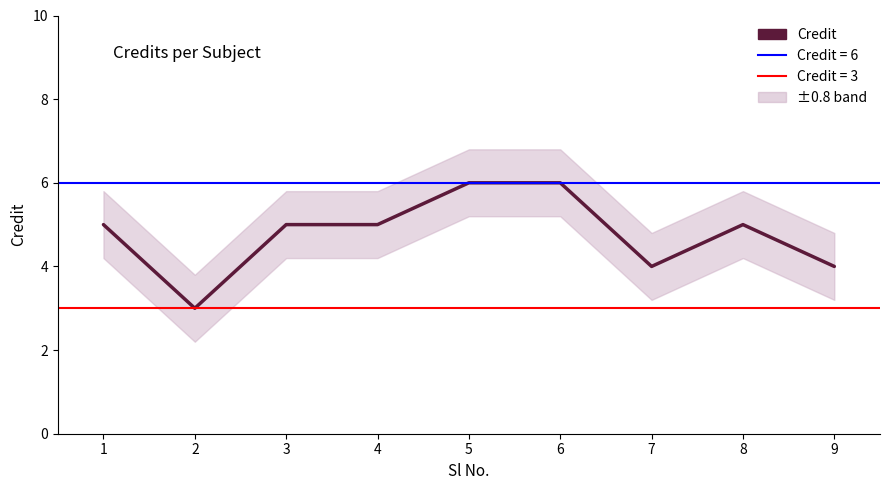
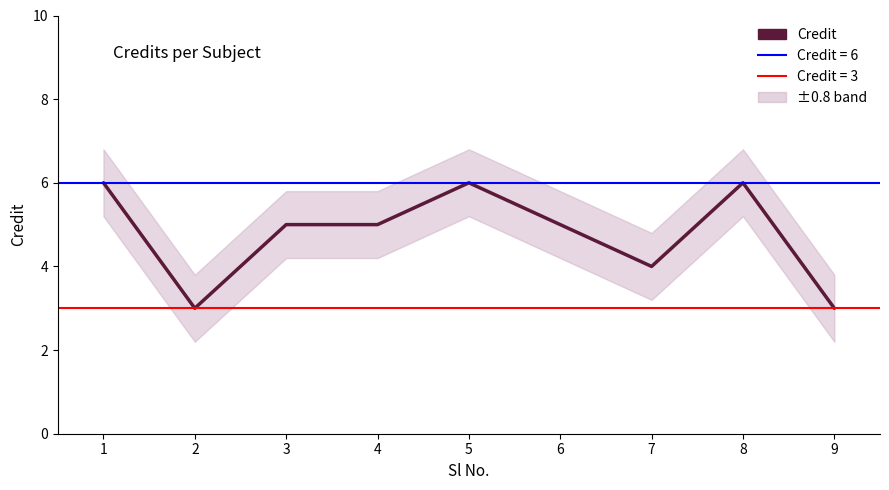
  {
    "Credit": {
-     "1": 5,
+     "1": 6,
      "2": 3,
      "3": 5,
      "4": 5,
      "5": 6,
-     "6": 6,
+     "6": 5,
      "7": 4,
-     "8": 5,
-     "9": 4
+     "8": 6,
+     "9": 3
    }
  }
